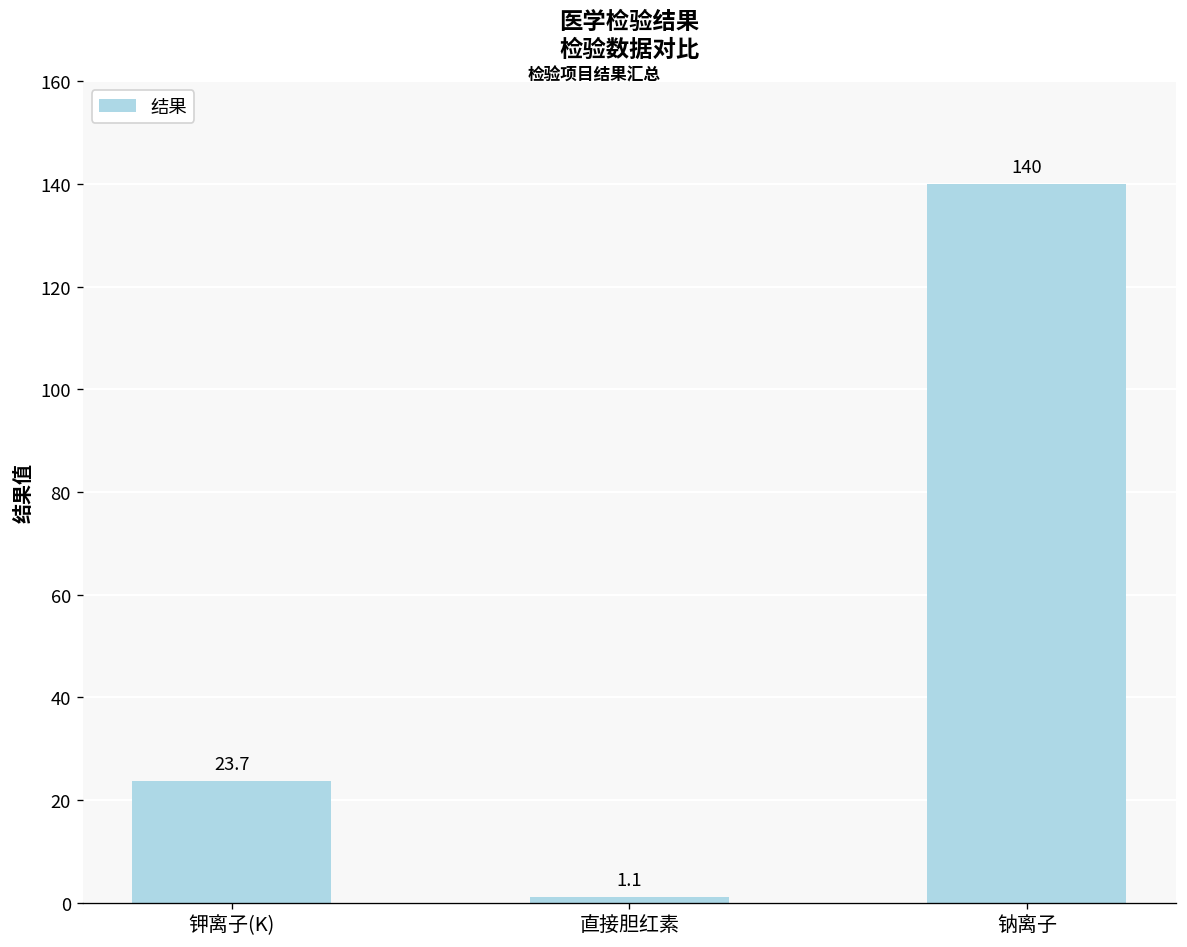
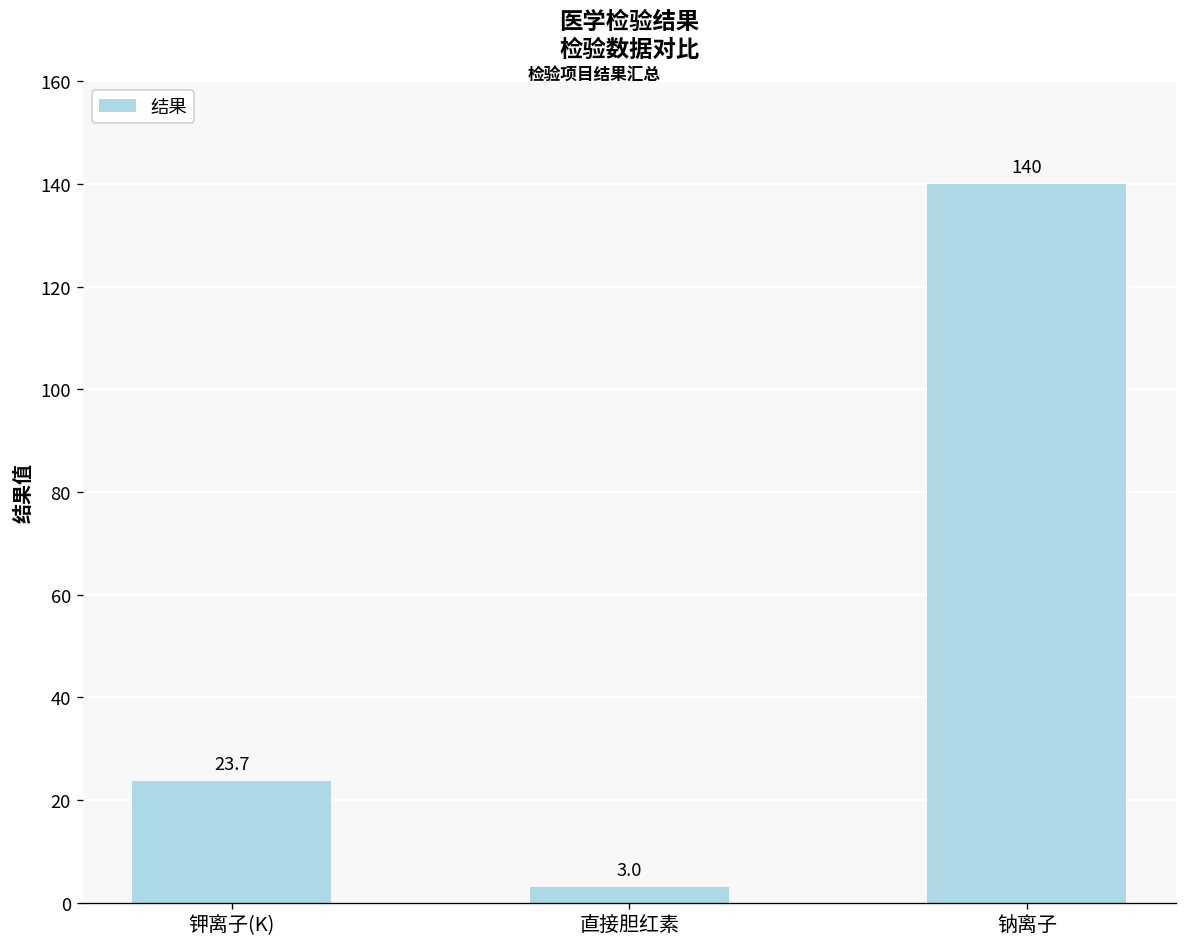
  {
    "钾离子(K)": 23.7,
-   "直接胆红素": 1.1,
+   "直接胆红素": 3.0,
    "钠离子": 140
  }
